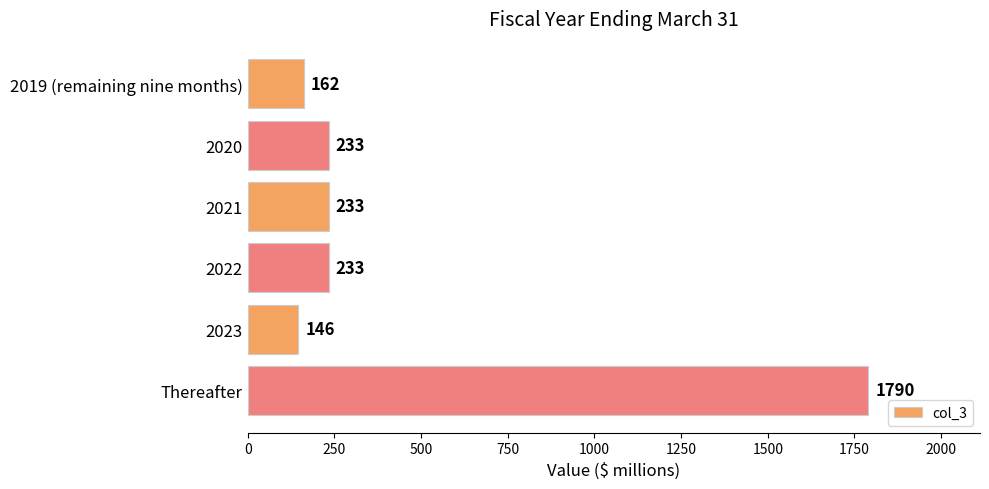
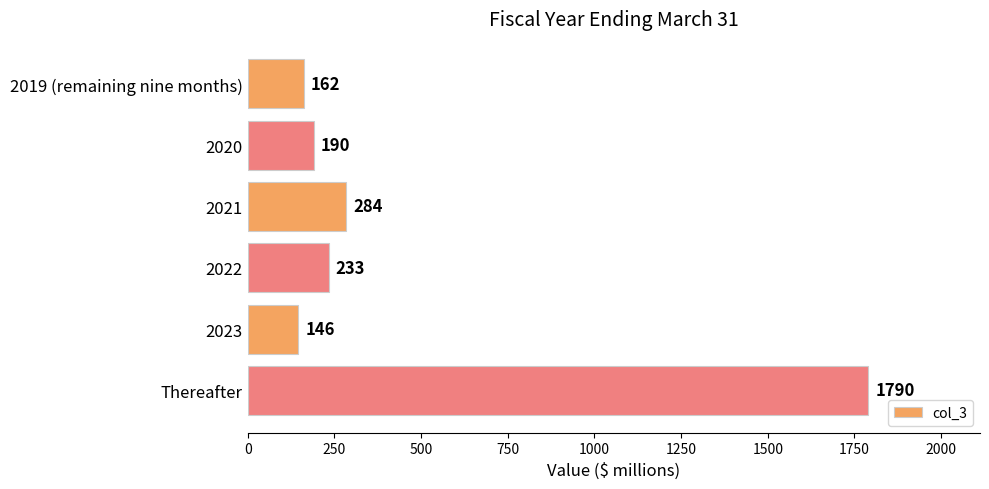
  {
    "2019 (remaining nine months)": 162,
-   "2020": 233,
-   "2021": 233,
+   "2020": 190,
+   "2021": 284,
    "2022": 233,
    "2023": 146,
    "Thereafter": 1790
  }
